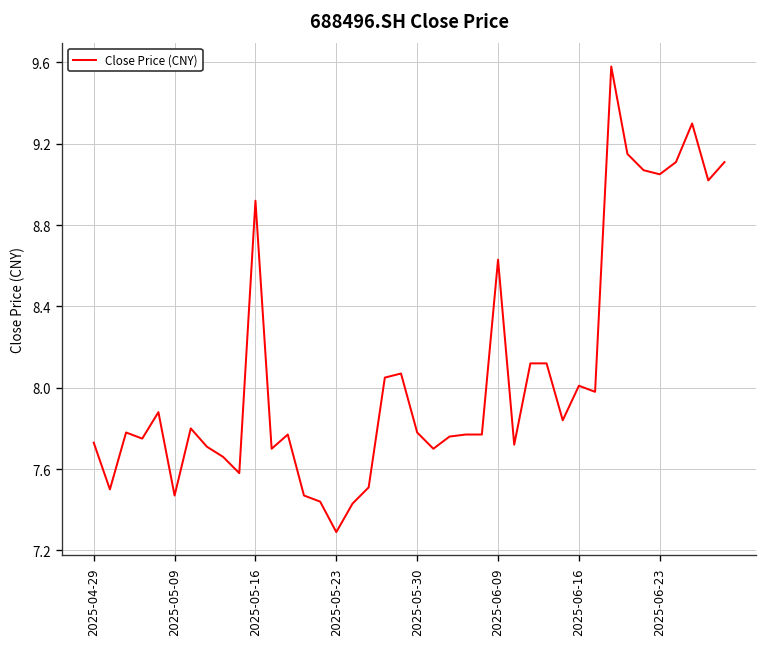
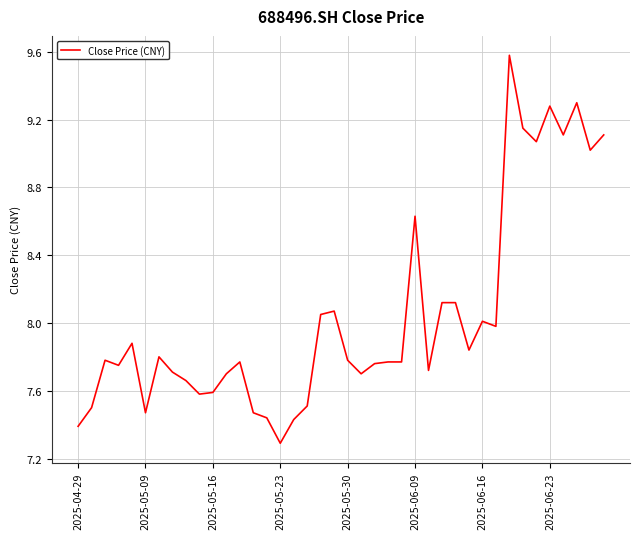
  {
-   "2025-04-29": 7.73,
+   "2025-04-29": 7.39,
    "2025-05-09": 7.47,
-   "2025-05-16": 8.92,
+   "2025-05-16": 7.59,
    "2025-05-23": 7.29,
    "2025-05-30": 7.78,
    "2025-06-09": 8.63,
    "2025-06-16": 8.01,
-   "2025-06-23": 9.05
+   "2025-06-23": 9.28
  }
